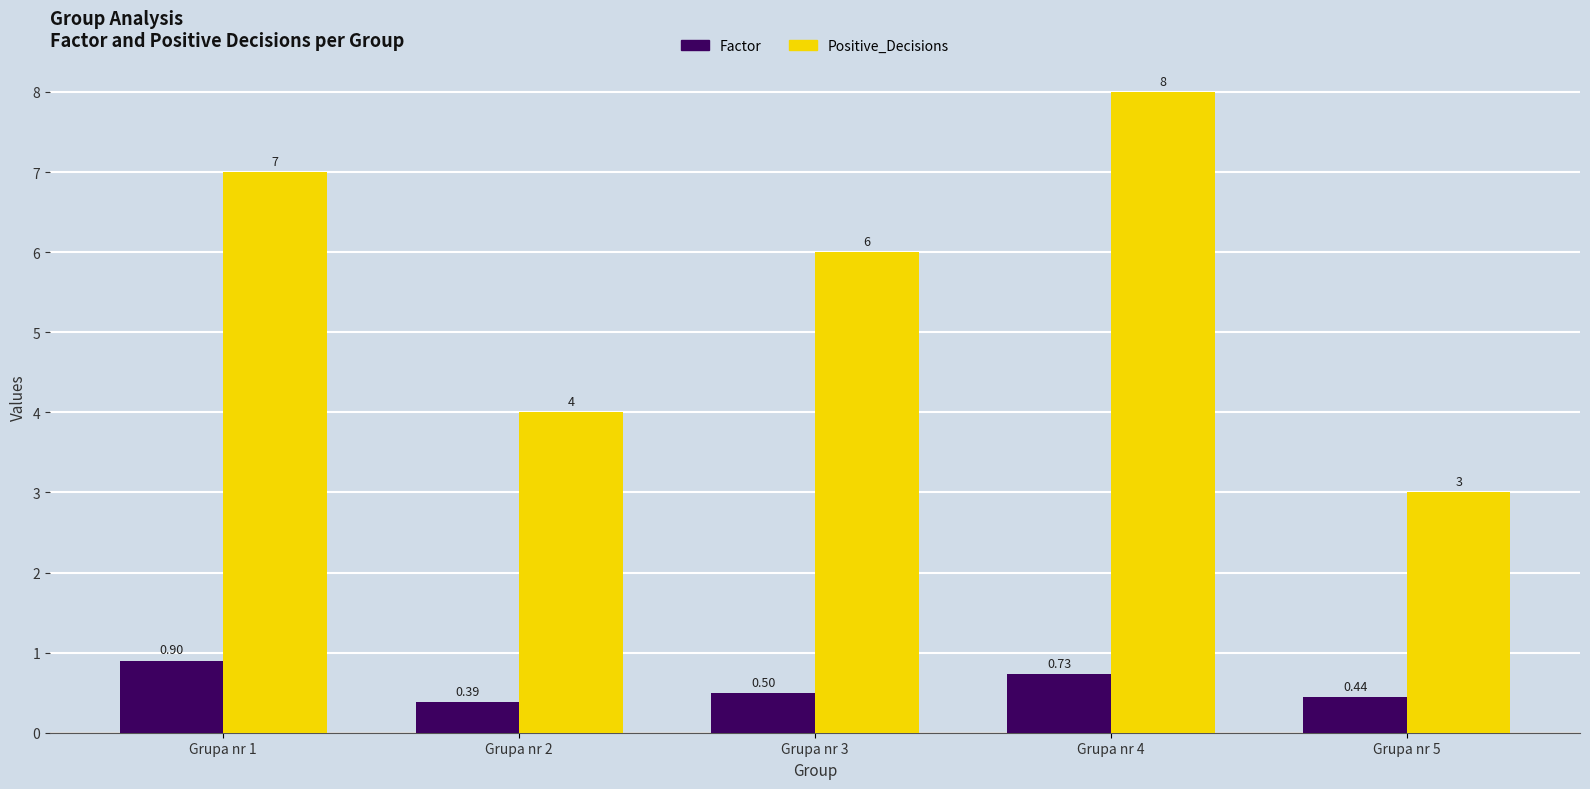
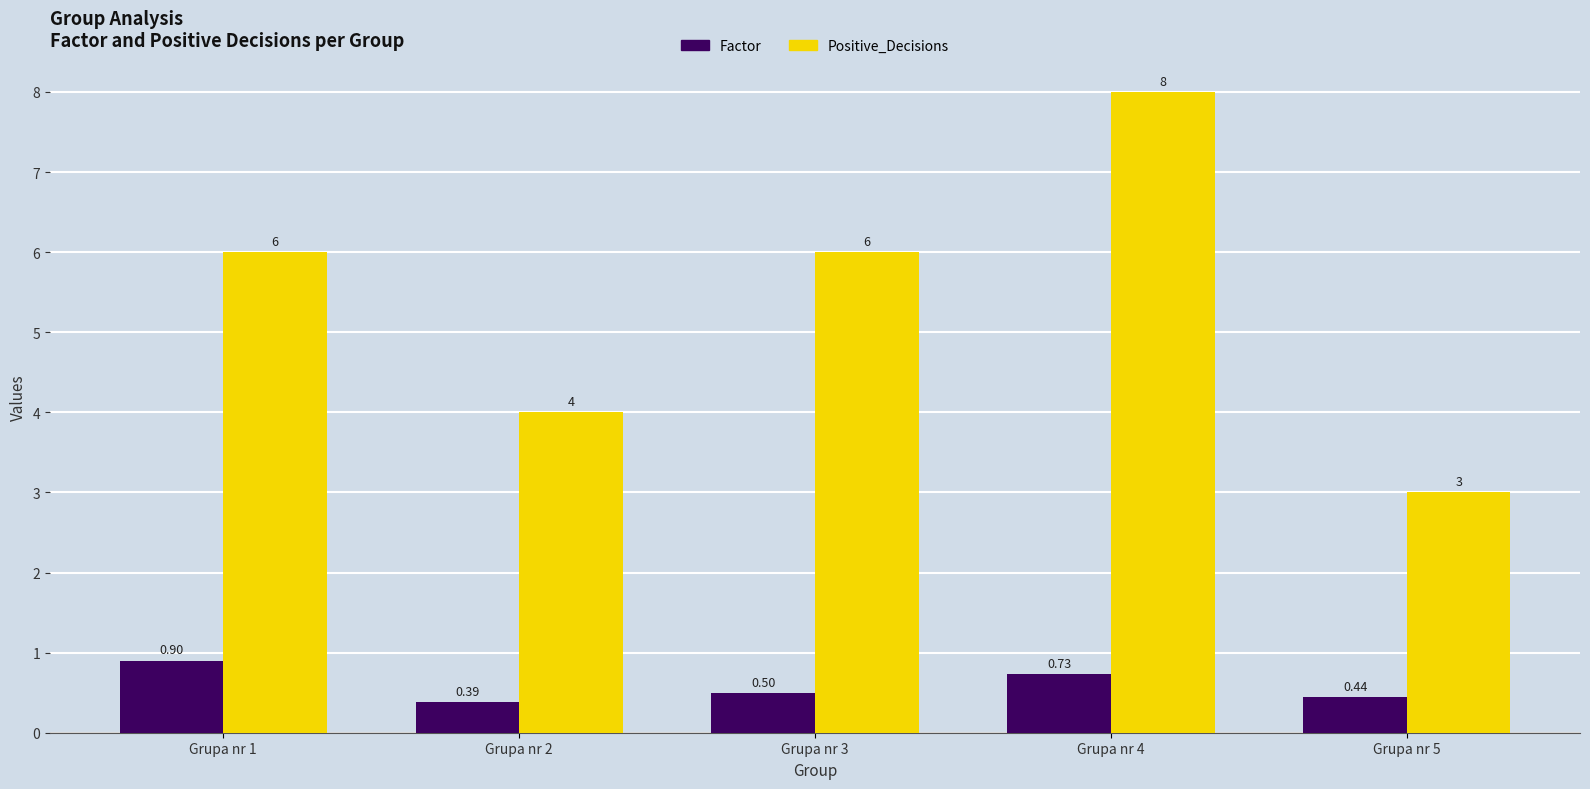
  {
    "Factor": {
      "Grupa nr 1": 0.90,
      "Grupa nr 2": 0.39,
      "Grupa nr 3": 0.50,
      "Grupa nr 4": 0.73,
      "Grupa nr 5": 0.44
    },
    "Positive_Decisions": {
-     "Grupa nr 1": 7,
+     "Grupa nr 1": 6,
      "Grupa nr 2": 4,
      "Grupa nr 3": 6,
      "Grupa nr 4": 8,
      "Grupa nr 5": 3
    }
  }
